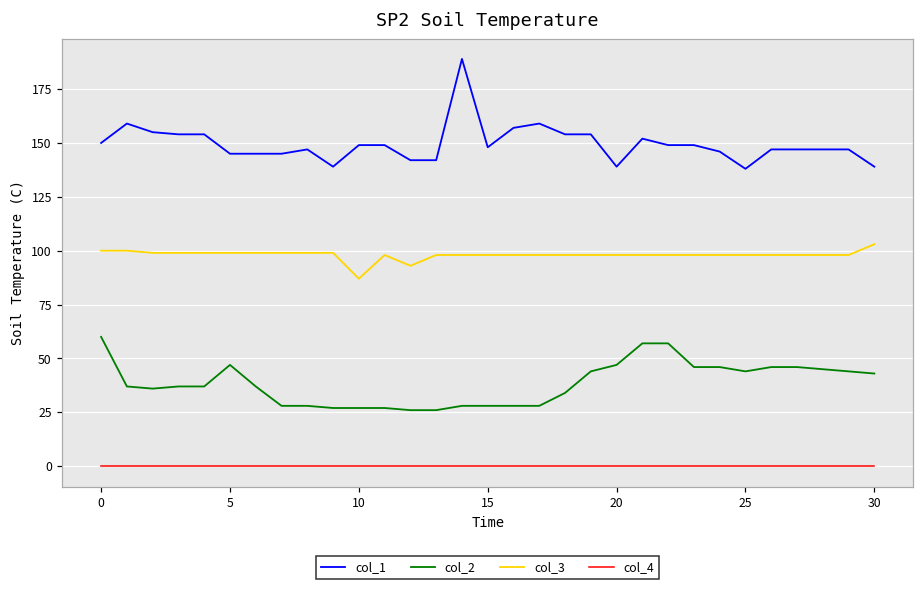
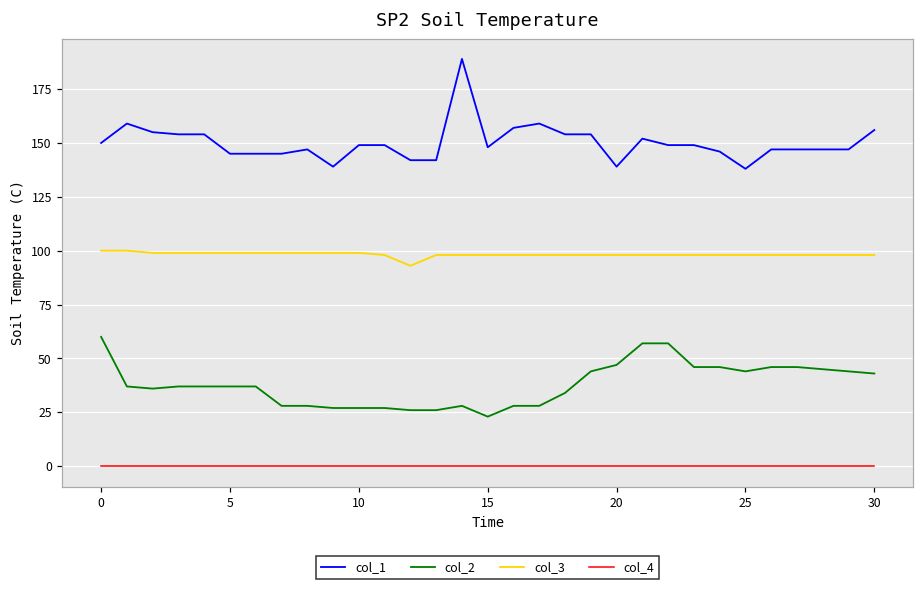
  {
    "col_1": {
      "0": 150,
      "5": 145,
      "10": 149,
      "15": 148,
      "20": 139,
      "25": 138,
-     "30": 139
+     "30": 156
    },
    "col_2": {
      "0": 60,
-     "5": 47,
+     "5": 37,
      "10": 27,
-     "15": 28,
+     "15": 23,
      "20": 47,
      "25": 44,
      "30": 43
    },
    "col_3": {
      "0": 100,
      "5": 99,
-     "10": 87,
+     "10": 99,
      "15": 98,
      "20": 98,
      "25": 98,
-     "30": 103
+     "30": 98
    },
    "col_4": {
      "0": 0,
      "5": 0,
      "10": 0,
      "15": 0,
      "20": 0,
      "25": 0,
      "30": 0
    }
  }
